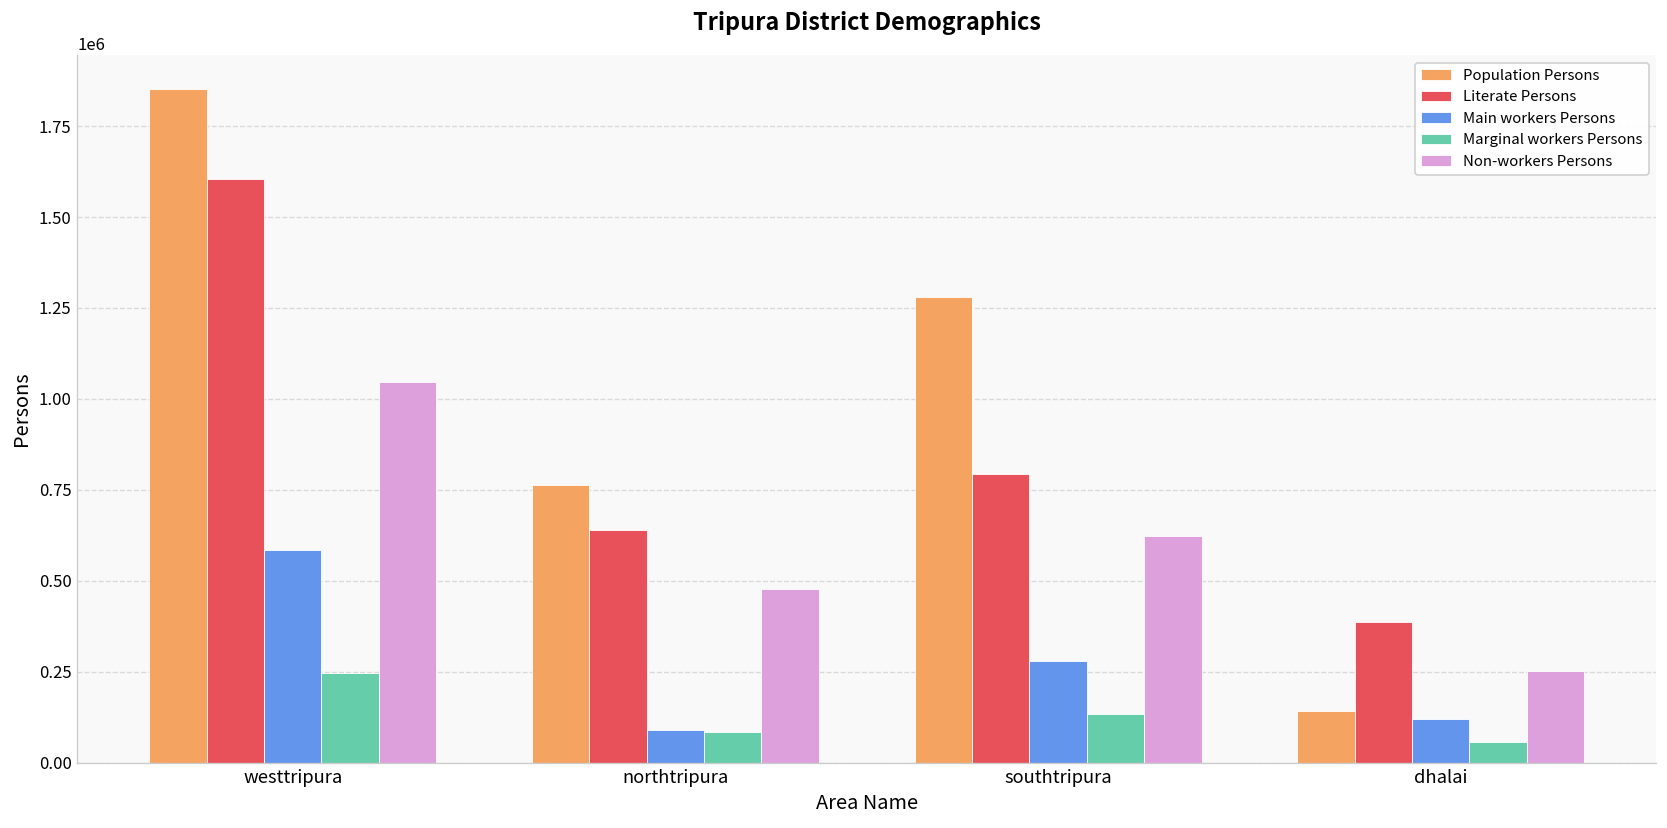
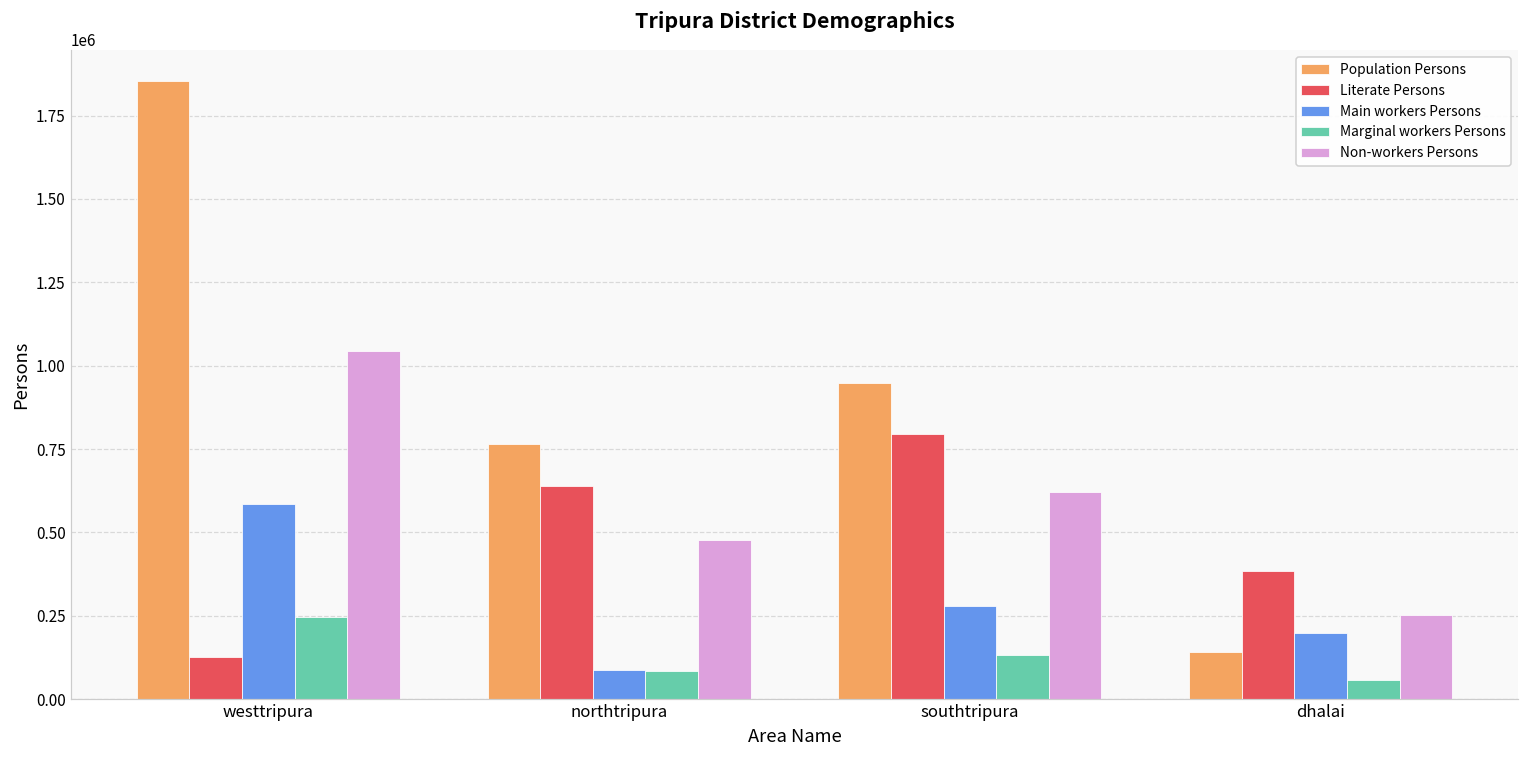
  {
    "Population Persons": {
      "westtripura": 1850000,
      "northtripura": 760000,
-     "southtripura": 1280000,
+     "southtripura": 950000,
      "dhalai": 140000
    },
    "Literate Persons": {
-     "westtripura": 1600000,
+     "westtripura": 130000,
      "northtripura": 640000,
      "southtripura": 790000,
      "dhalai": 390000
    },
    "Main workers Persons": {
      "westtripura": 580000,
      "northtripura": 90000,
      "southtripura": 280000,
-     "dhalai": 120000
+     "dhalai": 200000
    },
    "Marginal workers Persons": {
      "westtripura": 250000,
      "northtripura": 80000,
      "southtripura": 130000,
      "dhalai": 60000
    },
    "Non-workers Persons": {
      "westtripura": 1050000,
      "northtripura": 480000,
      "southtripura": 620000,
      "dhalai": 250000
    }
  }
